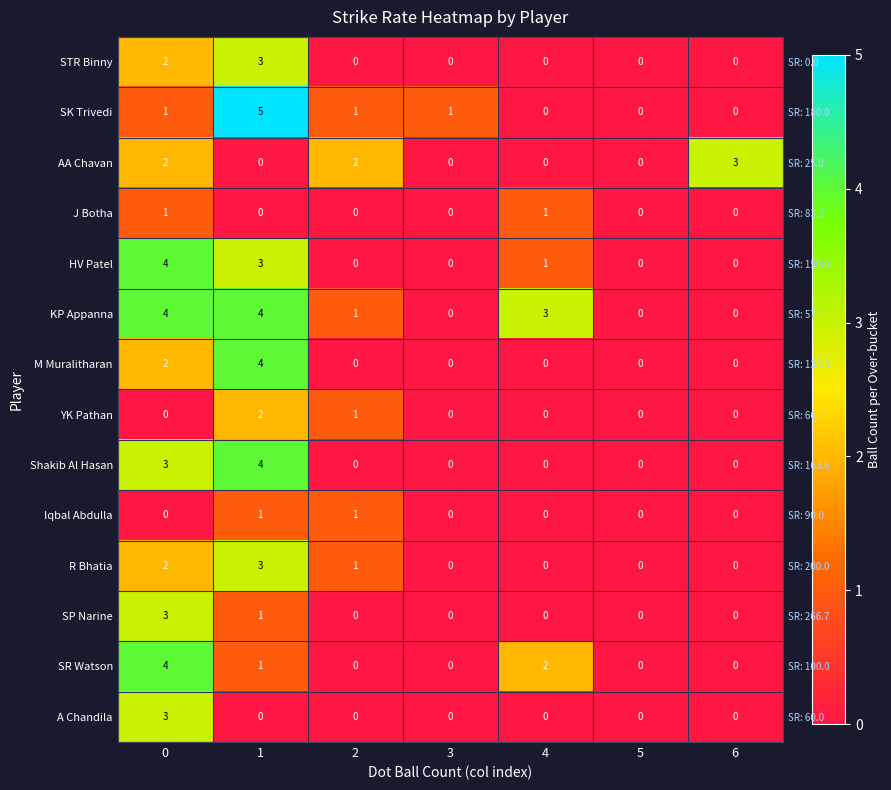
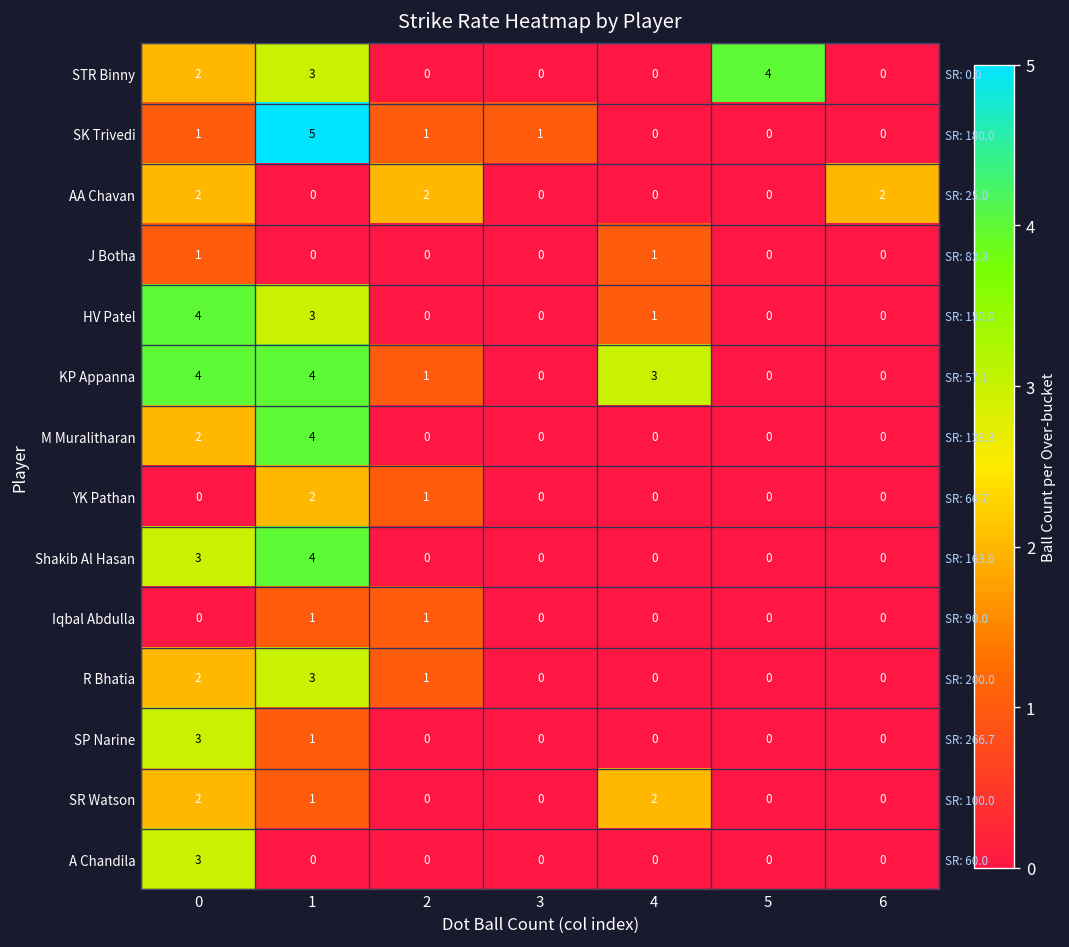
  {
    "STR Binny": {
      "0": 2,
      "1": 3,
      "2": 0,
      "3": 0,
      "4": 0,
-     "5": 0,
+     "5": 4,
      "6": 0
    },
    "SK Trivedi": {
      "0": 1,
      "1": 5,
      "2": 1,
      "3": 1,
      "4": 0,
      "5": 0,
      "6": 0
    },
    "AA Chavan": {
      "0": 2,
      "1": 0,
      "2": 2,
      "3": 0,
      "4": 0,
      "5": 0,
-     "6": 3
+     "6": 2
    },
    "J Botha": {
      "0": 1,
      "1": 0,
      "2": 0,
      "3": 0,
      "4": 1,
      "5": 0,
      "6": 0
    },
    "HV Patel": {
      "0": 4,
      "1": 3,
      "2": 0,
      "3": 0,
      "4": 1,
      "5": 0,
      "6": 0
    },
    "KP Appanna": {
      "0": 4,
      "1": 4,
      "2": 1,
      "3": 0,
      "4": 3,
      "5": 0,
      "6": 0
    },
    "M Muralitharan": {
      "0": 2,
      "1": 4,
      "2": 0,
      "3": 0,
      "4": 0,
      "5": 0,
      "6": 0
    },
    "YK Pathan": {
      "0": 0,
      "1": 2,
      "2": 1,
      "3": 0,
      "4": 0,
      "5": 0,
      "6": 0
    },
    "Shakib Al Hasan": {
      "0": 3,
      "1": 4,
      "2": 0,
      "3": 0,
      "4": 0,
      "5": 0,
      "6": 0
    },
    "Iqbal Abdulla": {
      "0": 0,
      "1": 1,
      "2": 1,
      "3": 0,
      "4": 0,
      "5": 0,
      "6": 0
    },
    "R Bhatia": {
      "0": 2,
      "1": 3,
      "2": 1,
      "3": 0,
      "4": 0,
      "5": 0,
      "6": 0
    },
    "SP Narine": {
      "0": 3,
      "1": 1,
      "2": 0,
      "3": 0,
      "4": 0,
      "5": 0,
      "6": 0
    },
    "SR Watson": {
-     "0": 4,
+     "0": 2,
      "1": 1,
      "2": 0,
      "3": 0,
      "4": 2,
      "5": 0,
      "6": 0
    },
    "A Chandila": {
      "0": 3,
      "1": 0,
      "2": 0,
      "3": 0,
      "4": 0,
      "5": 0,
      "6": 0
    }
  }
